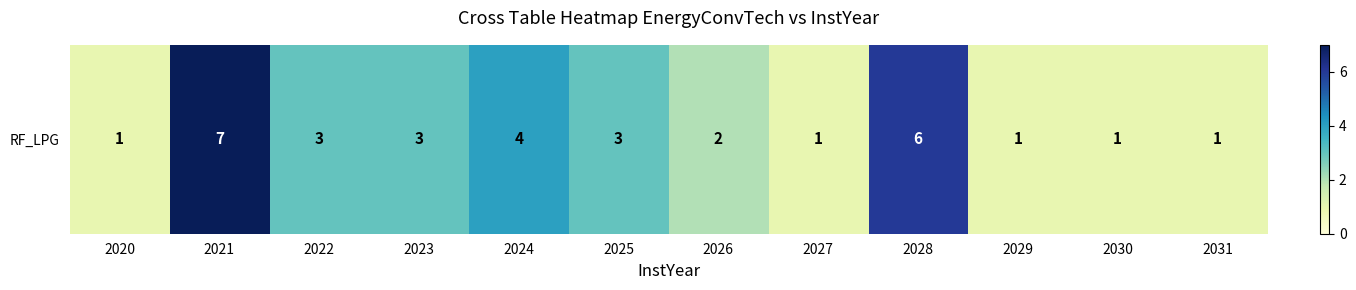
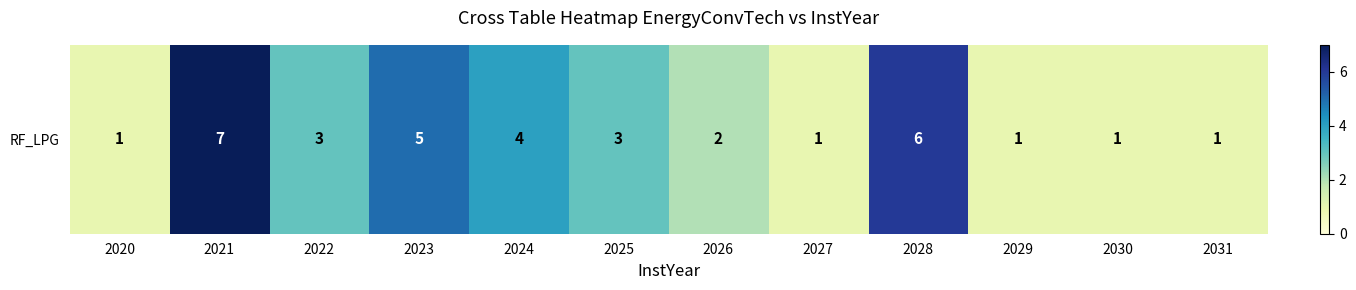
  {
    "RF_LPG": {
      "2020": 1,
      "2021": 7,
      "2022": 3,
-     "2023": 3,
+     "2023": 5,
      "2024": 4,
      "2025": 3,
      "2026": 2,
      "2027": 1,
      "2028": 6,
      "2029": 1,
      "2030": 1,
      "2031": 1
    }
  }
